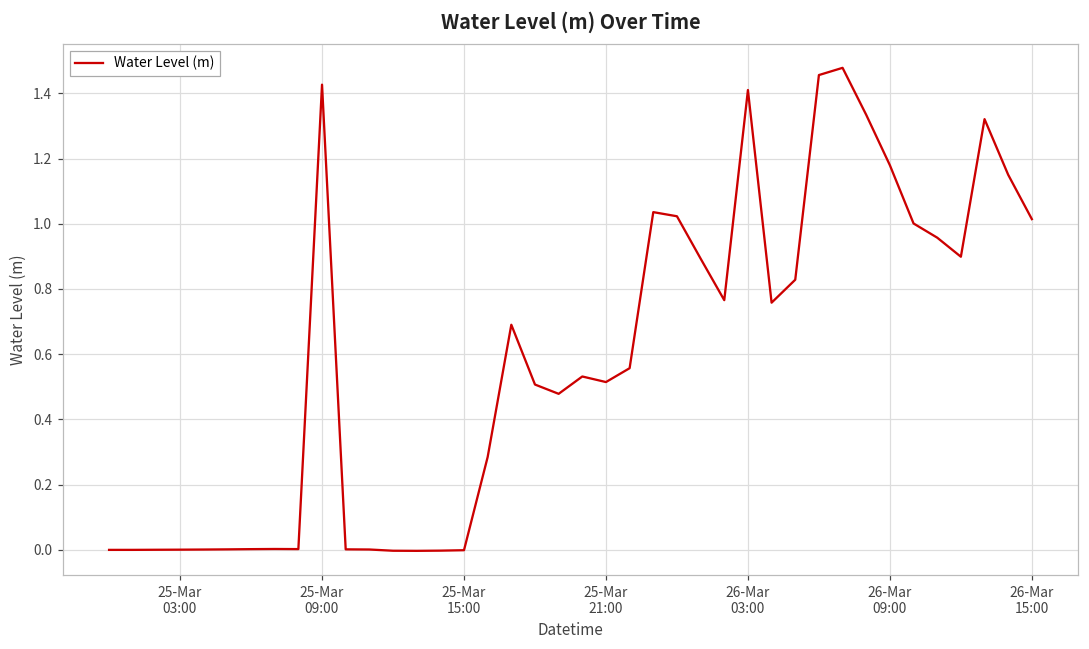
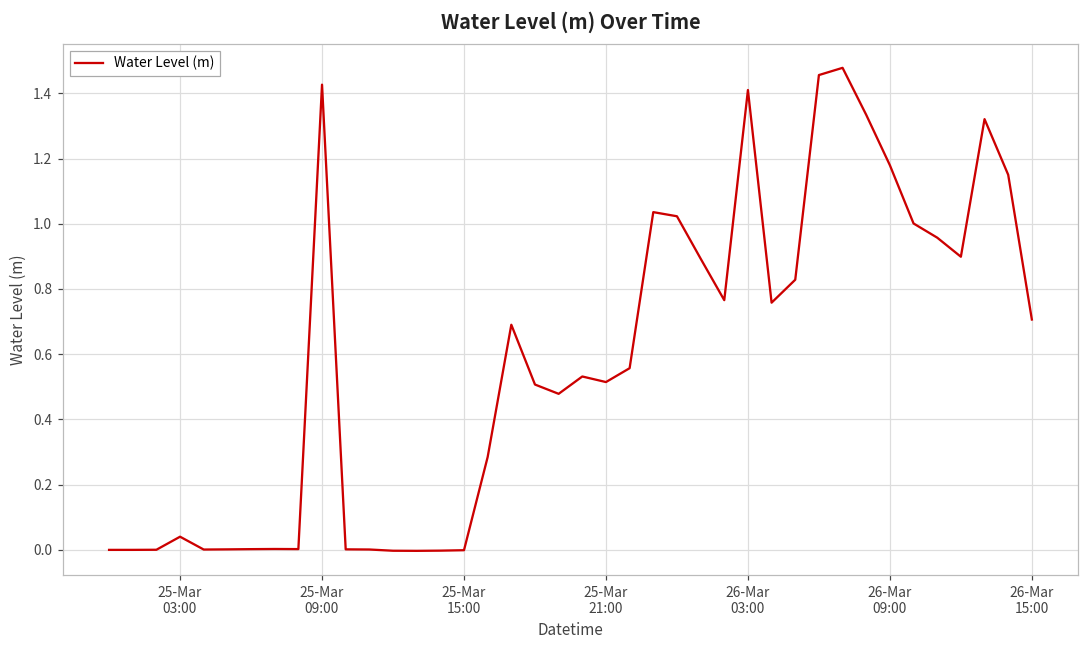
  {
-   "25-Mar 03:00": 0.00,
+   "25-Mar 03:00": 0.04,
    "25-Mar 09:00": 1.43,
    "25-Mar 15:00": 0.00,
    "25-Mar 21:00": 0.51,
    "26-Mar 03:00": 1.41,
    "26-Mar 09:00": 1.18,
-   "26-Mar 15:00": 1.01
+   "26-Mar 15:00": 0.71
  }
